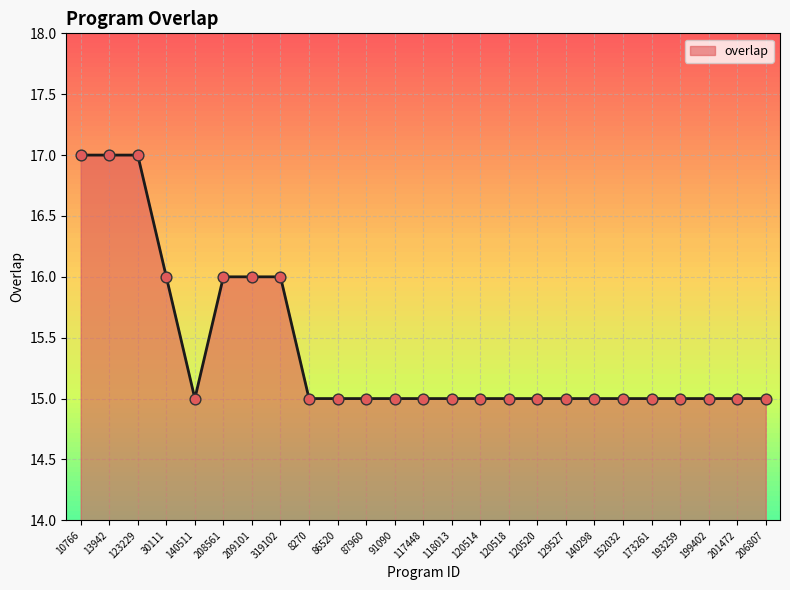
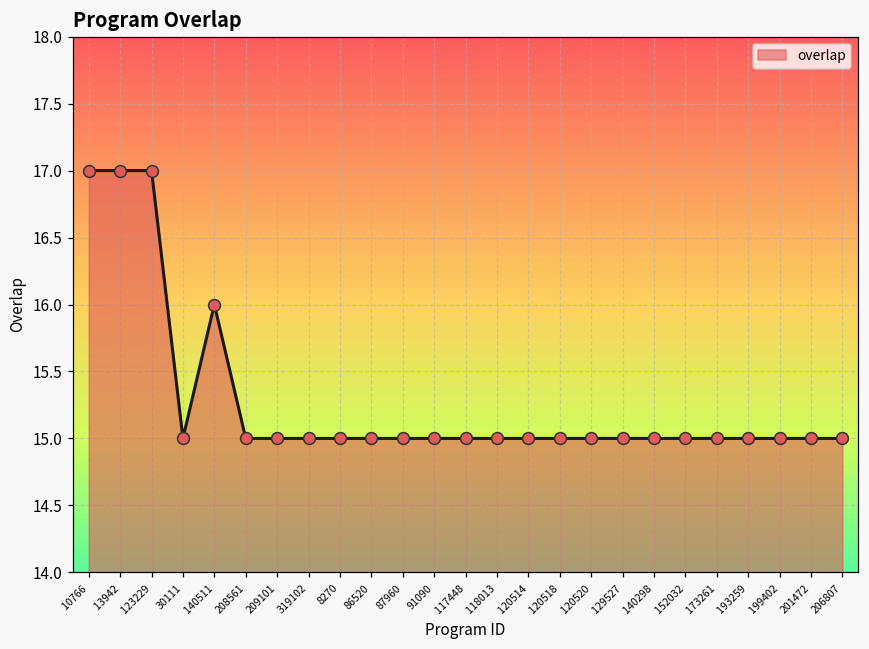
  {
    "10766": 17,
    "13942": 17,
    "123229": 17,
-   "30111": 16,
-   "140511": 15,
-   "208561": 16,
-   "209101": 16,
-   "319102": 16,
+   "30111": 15,
+   "140511": 16,
+   "208561": 15,
+   "209101": 15,
+   "319102": 15,
    "8270": 15,
    "86520": 15,
    "87960": 15,
    "91090": 15,
    "117448": 15,
    "118013": 15,
    "120514": 15,
    "120518": 15,
    "120520": 15,
    "129527": 15,
    "140298": 15,
    "152032": 15,
    "173261": 15,
    "193259": 15,
    "199402": 15,
    "201472": 15,
    "206807": 15
  }
